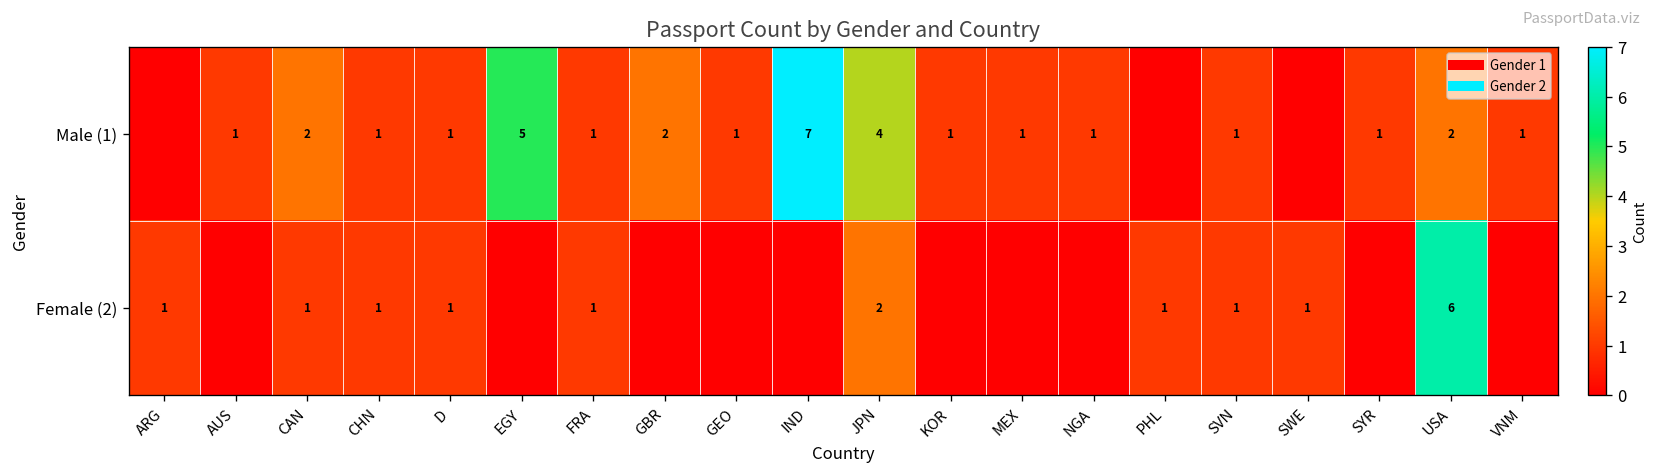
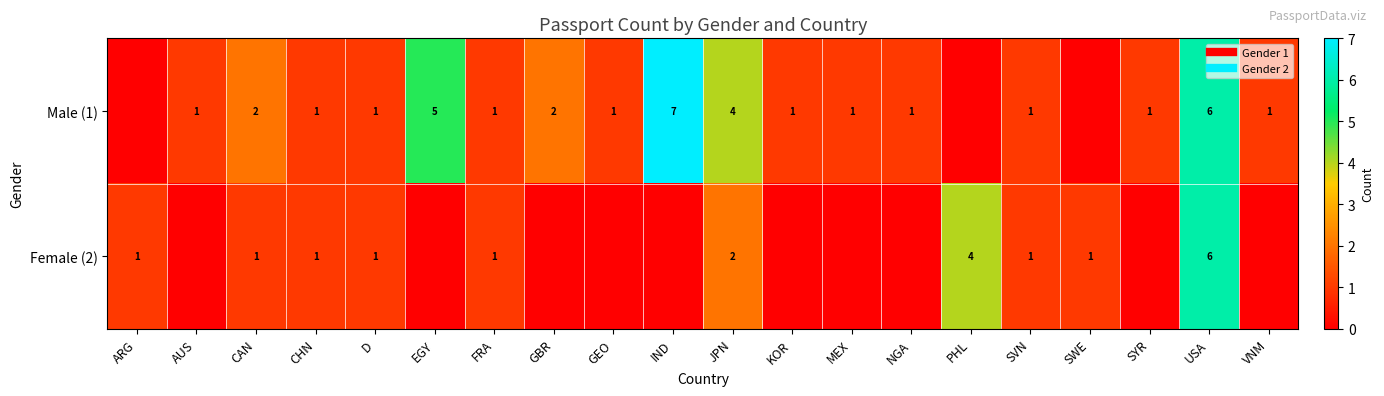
  {
    "Male (1)": {
      "AUS": 1,
      "CAN": 2,
      "CHN": 1,
      "D": 1,
      "EGY": 5,
      "FRA": 1,
      "GBR": 2,
      "GEO": 1,
      "IND": 7,
      "JPN": 4,
      "KOR": 1,
      "MEX": 1,
      "NGA": 1,
      "SVN": 1,
      "SYR": 1,
-     "USA": 2,
+     "USA": 6,
      "VNM": 1
    },
    "Female (2)": {
      "ARG": 1,
      "CAN": 1,
      "CHN": 1,
      "D": 1,
      "FRA": 1,
      "JPN": 2,
-     "PHL": 1,
+     "PHL": 4,
      "SVN": 1,
      "SWE": 1,
      "USA": 6
    }
  }
